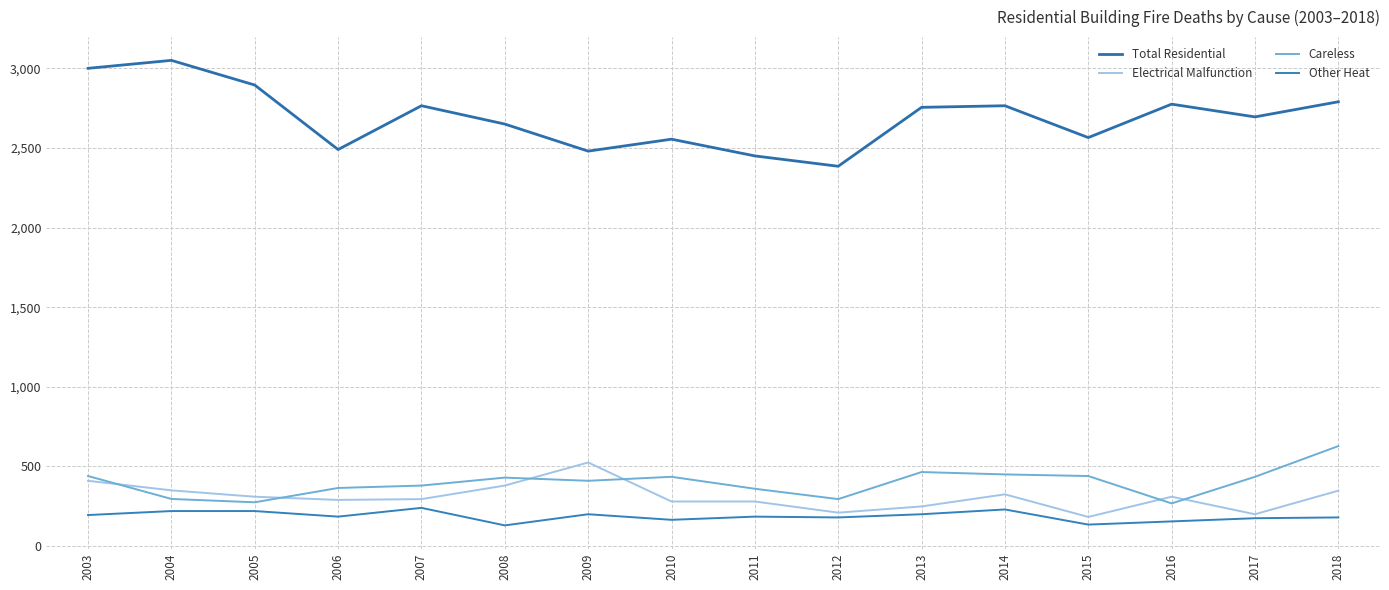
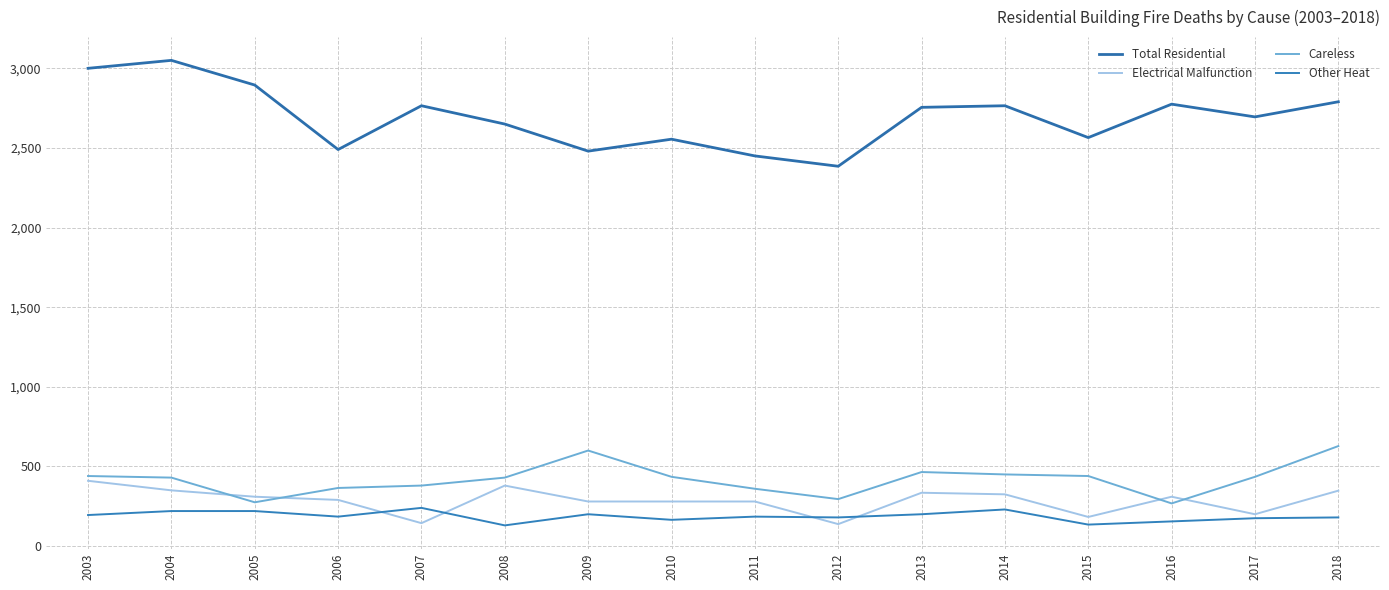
  {
    "Electrical Malfunction": {
      "2003": 410,
      "2004": 350,
      "2005": 310,
      "2006": 290,
-     "2007": 300,
+     "2007": 140,
      "2008": 380,
-     "2009": 530,
+     "2009": 280,
      "2010": 280,
      "2011": 280,
-     "2012": 210,
-     "2013": 250,
+     "2012": 140,
+     "2013": 340,
      "2014": 330,
      "2015": 180,
      "2016": 310,
      "2017": 200,
      "2018": 350
    },
    "Careless": {
      "2003": 440,
-     "2004": 300,
+     "2004": 430,
      "2005": 280,
      "2006": 370,
      "2007": 380,
      "2008": 430,
-     "2009": 410,
+     "2009": 600,
      "2010": 440,
      "2011": 360,
      "2012": 300,
      "2013": 470,
      "2014": 450,
      "2015": 440,
      "2016": 270,
      "2017": 440,
      "2018": 630
    }
  }
